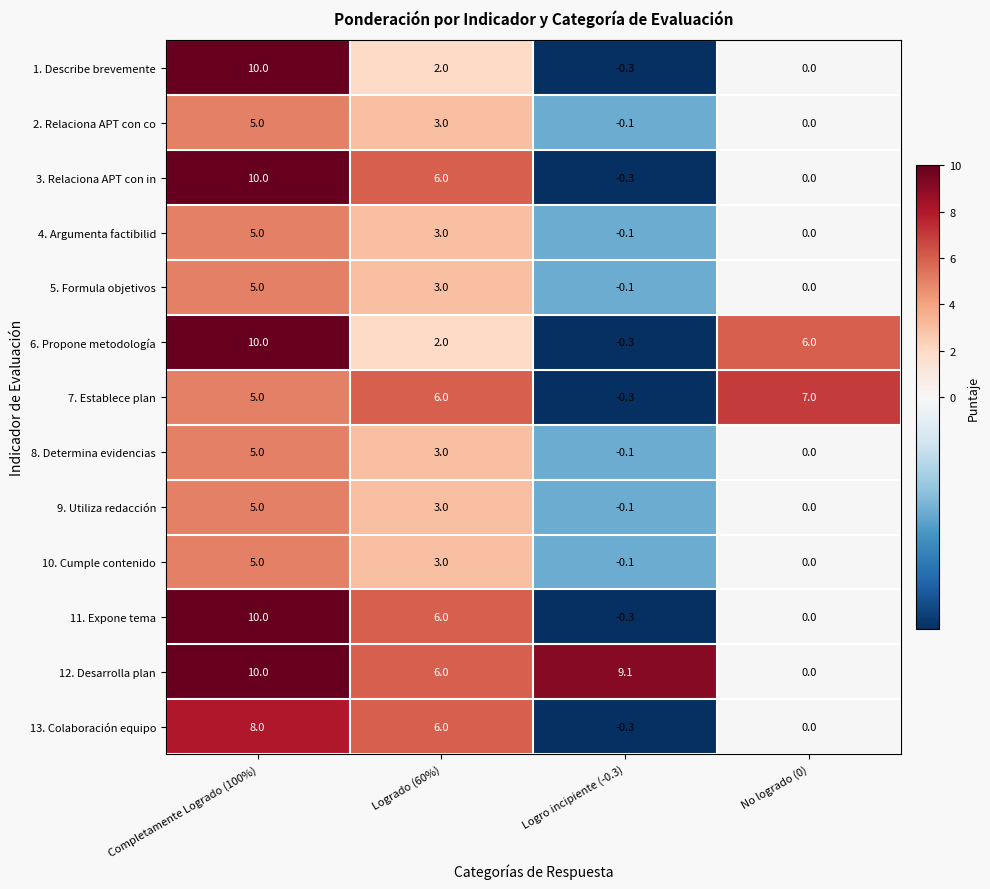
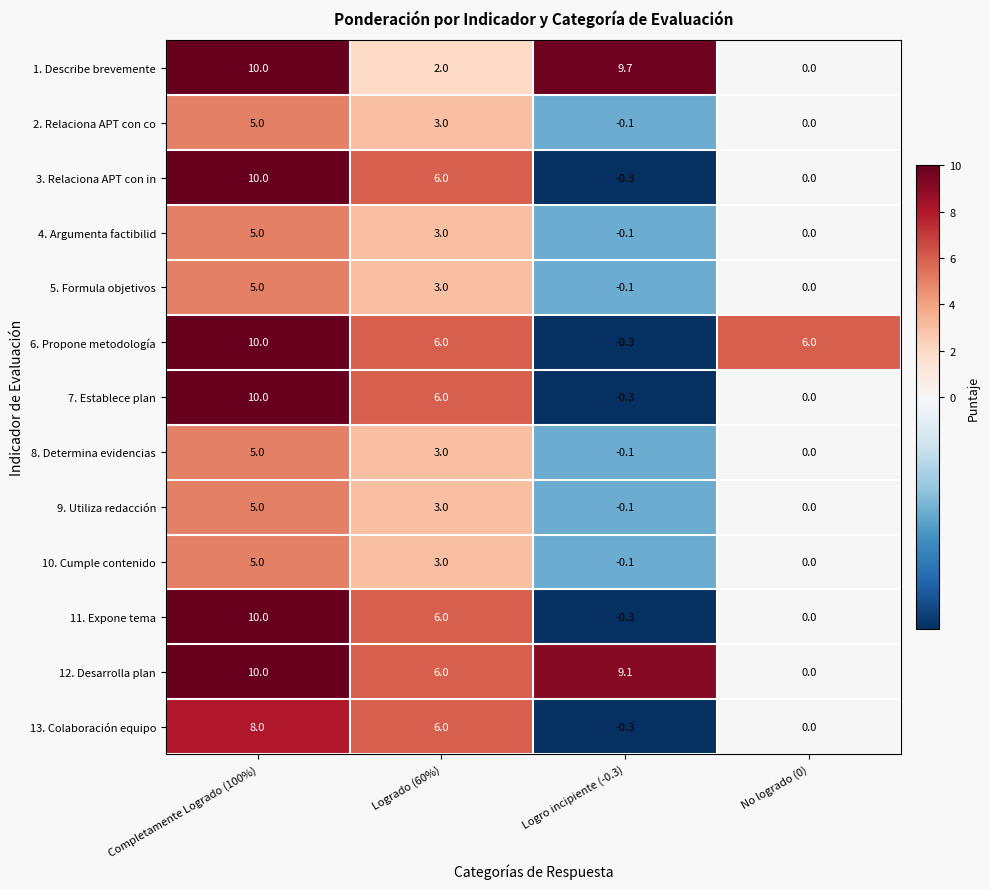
  {
    "1. Describe brevemente": {
      "Completamente Logrado (100%)": 10.0,
      "Logrado (60%)": 2.0,
-     "Logro incipiente (-0.3)": -0.3,
+     "Logro incipiente (-0.3)": 9.7,
      "No logrado (0)": 0.0
    },
    "2. Relaciona APT con co": {
      "Completamente Logrado (100%)": 5.0,
      "Logrado (60%)": 3.0,
      "Logro incipiente (-0.3)": -0.1,
      "No logrado (0)": 0.0
    },
    "3. Relaciona APT con in": {
      "Completamente Logrado (100%)": 10.0,
      "Logrado (60%)": 6.0,
      "Logro incipiente (-0.3)": -0.3,
      "No logrado (0)": 0.0
    },
    "4. Argumenta factibilid": {
      "Completamente Logrado (100%)": 5.0,
      "Logrado (60%)": 3.0,
      "Logro incipiente (-0.3)": -0.1,
      "No logrado (0)": 0.0
    },
    "5. Formula objetivos": {
      "Completamente Logrado (100%)": 5.0,
      "Logrado (60%)": 3.0,
      "Logro incipiente (-0.3)": -0.1,
      "No logrado (0)": 0.0
    },
    "6. Propone metodología": {
      "Completamente Logrado (100%)": 10.0,
-     "Logrado (60%)": 2.0,
+     "Logrado (60%)": 6.0,
      "Logro incipiente (-0.3)": -0.3,
      "No logrado (0)": 6.0
    },
    "7. Establece plan": {
-     "Completamente Logrado (100%)": 5.0,
+     "Completamente Logrado (100%)": 10.0,
      "Logrado (60%)": 6.0,
      "Logro incipiente (-0.3)": -0.3,
-     "No logrado (0)": 7.0
+     "No logrado (0)": 0.0
    },
    "8. Determina evidencias": {
      "Completamente Logrado (100%)": 5.0,
      "Logrado (60%)": 3.0,
      "Logro incipiente (-0.3)": -0.1,
      "No logrado (0)": 0.0
    },
    "9. Utiliza redacción": {
      "Completamente Logrado (100%)": 5.0,
      "Logrado (60%)": 3.0,
      "Logro incipiente (-0.3)": -0.1,
      "No logrado (0)": 0.0
    },
    "10. Cumple contenido": {
      "Completamente Logrado (100%)": 5.0,
      "Logrado (60%)": 3.0,
      "Logro incipiente (-0.3)": -0.1,
      "No logrado (0)": 0.0
    },
    "11. Expone tema": {
      "Completamente Logrado (100%)": 10.0,
      "Logrado (60%)": 6.0,
      "Logro incipiente (-0.3)": -0.3,
      "No logrado (0)": 0.0
    },
    "12. Desarrolla plan": {
      "Completamente Logrado (100%)": 10.0,
      "Logrado (60%)": 6.0,
      "Logro incipiente (-0.3)": 9.1,
      "No logrado (0)": 0.0
    },
    "13. Colaboración equipo": {
      "Completamente Logrado (100%)": 8.0,
      "Logrado (60%)": 6.0,
      "Logro incipiente (-0.3)": -0.3,
      "No logrado (0)": 0.0
    }
  }
